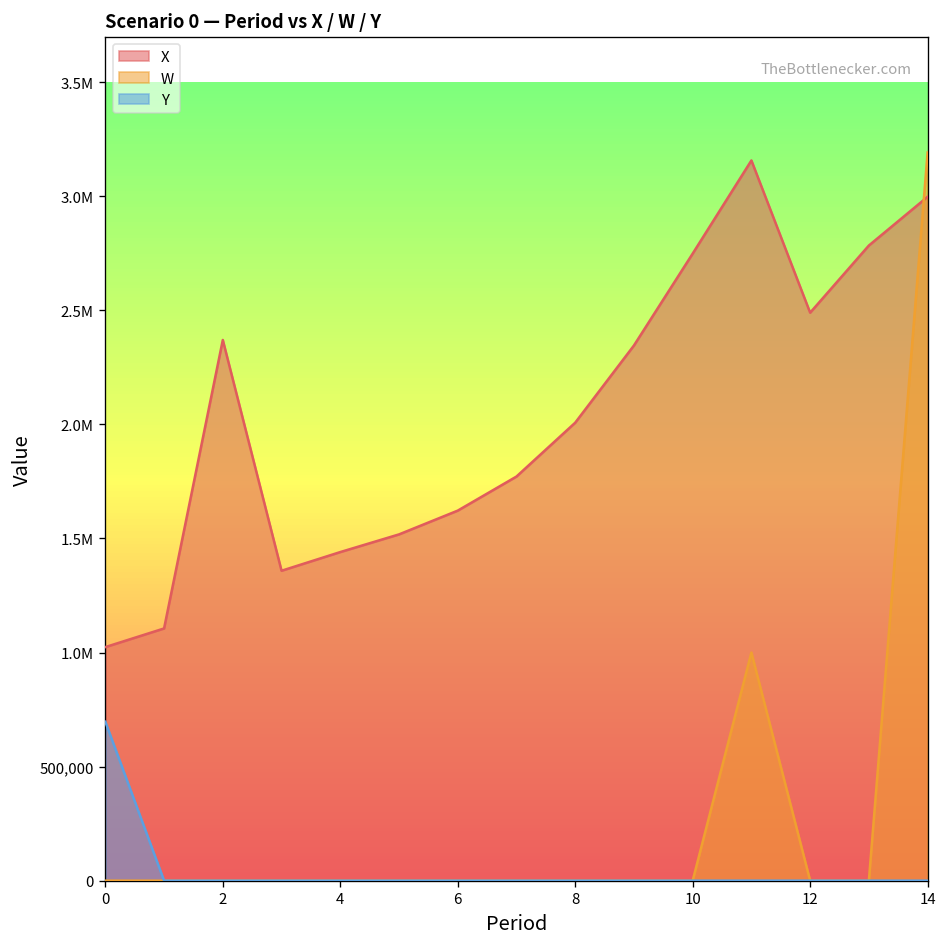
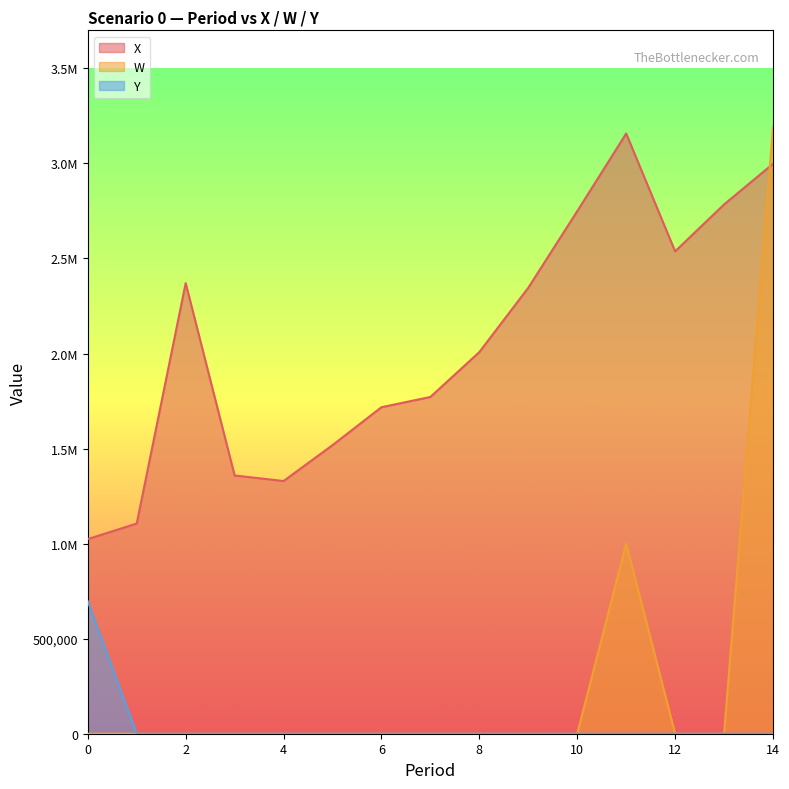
  {
    "X": {
      "0": "1,020,000",
      "2": "2,370,000",
-     "4": "1,440,000",
-     "6": "1,620,000",
+     "4": "1,330,000",
+     "6": "1,720,000",
      "8": "2,010,000",
      "10": "2,750,000",
-     "12": "2,490,000",
+     "12": "2,540,000",
      "14": "3,000,000"
    },
    "W": {
      "0": "0",
      "14": "3,190,000"
    },
    "Y": {
      "0": "700,000",
      "14": "0"
    }
  }
